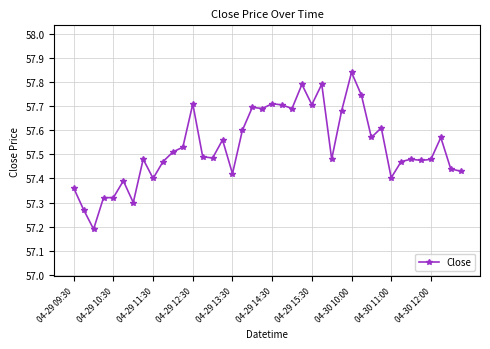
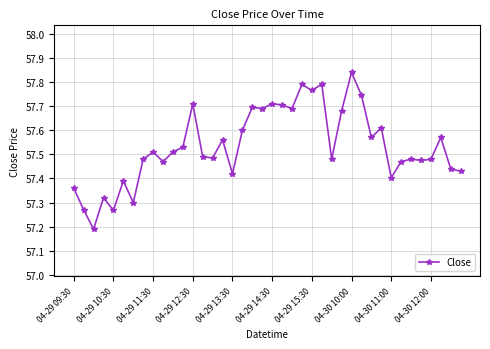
  {
    "04-29 09:30": 57.36,
-   "04-29 10:30": 57.32,
-   "04-29 11:30": 57.40,
+   "04-29 10:30": 57.27,
+   "04-29 11:30": 57.51,
    "04-29 12:30": 57.71,
    "04-29 13:30": 57.42,
    "04-29 14:30": 57.71,
-   "04-29 15:30": 57.71,
+   "04-29 15:30": 57.76,
    "04-30 10:00": 57.84,
    "04-30 11:00": 57.40,
    "04-30 12:00": 57.48
  }
